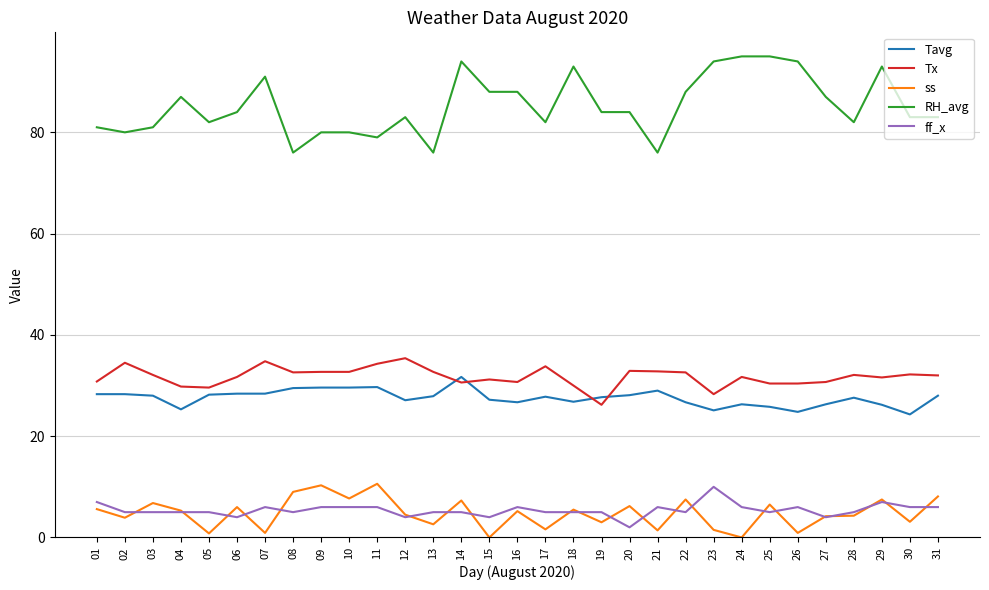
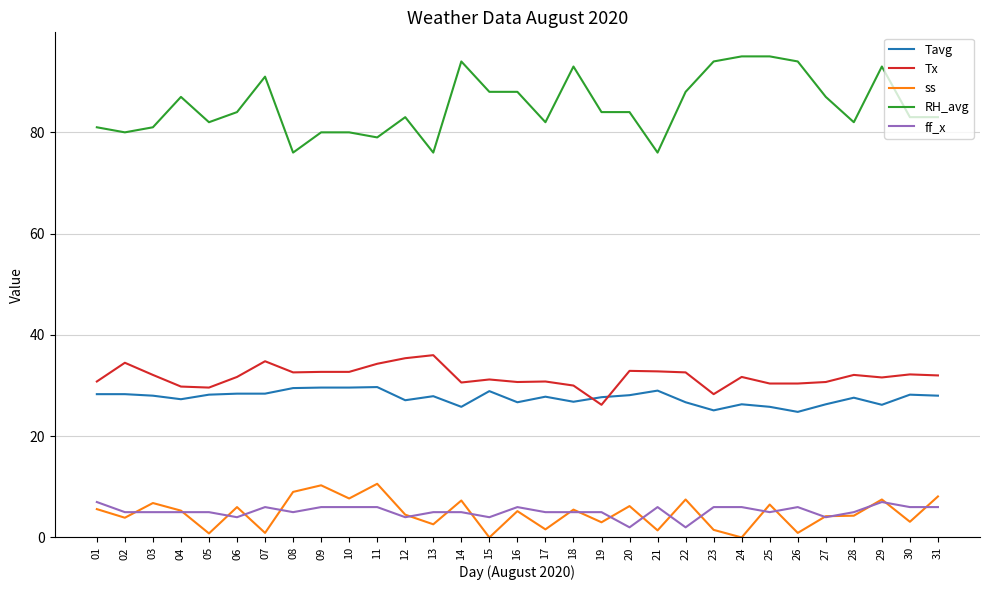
  {
    "Tavg": {
      "01": 28,
      "02": 28,
      "03": 28,
-     "04": 25,
+     "04": 27,
      "05": 28,
      "06": 28,
      "07": 28,
      "08": 30,
      "09": 30,
      "10": 30,
      "11": 30,
      "12": 27,
      "13": 28,
-     "14": 32,
-     "15": 27,
+     "14": 26,
+     "15": 29,
      "16": 27,
      "17": 28,
      "18": 27,
      "19": 28,
      "20": 28,
      "21": 29,
      "22": 27,
      "23": 25,
      "24": 26,
      "25": 26,
      "26": 25,
      "27": 26,
      "28": 28,
      "29": 26,
-     "30": 24,
+     "30": 28,
      "31": 28
    },
    "Tx": {
      "01": 31,
      "02": 35,
      "03": 32,
      "04": 30,
      "05": 30,
      "06": 32,
      "07": 35,
      "08": 33,
      "09": 33,
      "10": 33,
      "11": 34,
      "12": 35,
-     "13": 33,
+     "13": 36,
      "14": 31,
      "15": 31,
      "16": 31,
-     "17": 34,
+     "17": 31,
      "18": 30,
      "19": 26,
      "20": 33,
      "21": 33,
      "22": 33,
      "23": 28,
      "24": 32,
      "25": 30,
      "26": 30,
      "27": 31,
      "28": 32,
      "29": 32,
      "30": 32,
      "31": 32
    },
    "ss": {
      "01": 6,
      "02": 4,
      "03": 7,
      "05": 1,
      "06": 6,
      "07": 1,
      "08": 9,
      "09": 10,
      "10": 8,
      "11": 11,
      "13": 3,
      "14": 7,
      "15": 0,
      "16": 5,
      "17": 2,
      "18": 6,
      "19": 3,
      "20": 6,
      "21": 1,
      "22": 8,
      "23": 2,
      "24": 0,
      "25": 7,
      "26": 1,
      "28": 4,
      "30": 3,
      "31": 8
    },
    "RH_avg": {
      "01": 81,
      "02": 80,
      "03": 81,
      "04": 87,
      "05": 82,
      "06": 84,
      "07": 91,
      "08": 76,
      "09": 80,
      "10": 80,
      "11": 79,
      "12": 83,
      "13": 76,
      "14": 94,
      "15": 88,
      "16": 88,
      "17": 82,
      "18": 93,
      "19": 84,
      "20": 84,
      "21": 76,
      "22": 88,
      "23": 94,
      "24": 95,
      "25": 95,
      "26": 94,
      "27": 87,
      "28": 82,
      "29": 93
    },
    "ff_x": {
      "01": 7,
      "02": 5,
      "03": 5,
      "05": 5,
      "06": 4,
      "07": 6,
      "08": 5,
      "09": 6,
      "10": 6,
      "11": 6,
      "13": 5,
      "14": 5,
      "15": 4,
      "16": 6,
      "17": 5,
      "18": 5,
      "19": 5,
      "20": 2,
      "21": 6,
-     "22": 5,
-     "23": 10,
+     "22": 2,
+     "23": 6,
      "24": 6,
      "25": 5,
      "26": 6,
      "28": 5,
      "30": 6,
      "31": 6
    }
  }
